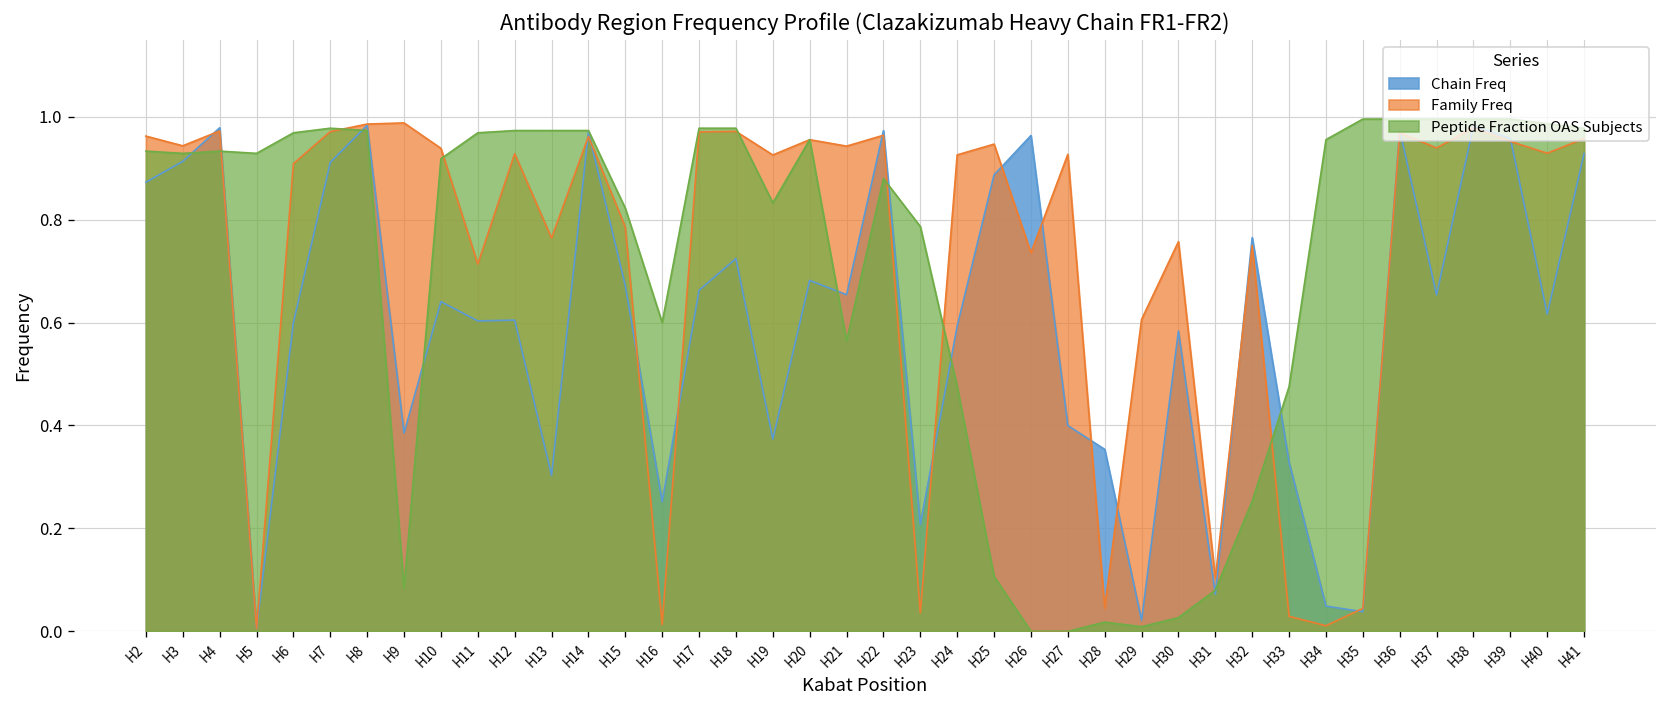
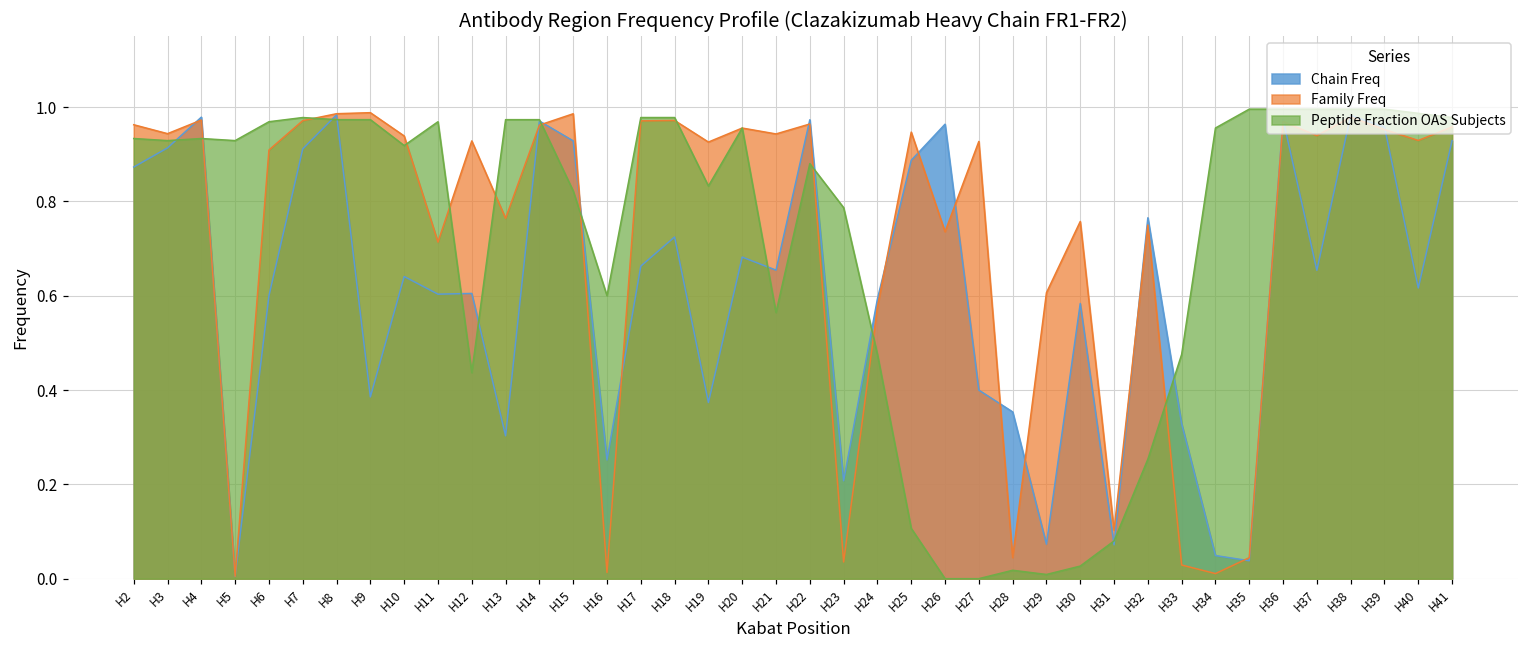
  {
    "Chain Freq": {
      "H2": 0.87,
      "H3": 0.91,
      "H4": 0.98,
      "H6": 0.60,
      "H7": 0.91,
      "H9": 0.39,
      "H10": 0.64,
      "H11": 0.60,
      "H12": 0.60,
      "H13": 0.30,
-     "H15": 0.67,
+     "H15": 0.93,
      "H16": 0.25,
      "H17": 0.66,
      "H18": 0.72,
      "H19": 0.37,
      "H20": 0.68,
      "H21": 0.65,
      "H22": 0.97,
      "H23": 0.21,
      "H24": 0.59,
      "H25": 0.89,
      "H26": 0.96,
      "H27": 0.40,
      "H28": 0.35,
-     "H29": 0.02,
+     "H29": 0.07,
      "H30": 0.58,
      "H31": 0.07,
      "H32": 0.77,
      "H33": 0.33,
      "H34": 0.05,
      "H35": 0.04,
      "H37": 0.65,
      "H40": 0.62,
      "H41": 0.93
    },
    "Family Freq": {
      "H2": 0.96,
      "H3": 0.94,
      "H4": 0.97,
      "H6": 0.91,
      "H7": 0.97,
      "H9": 0.99,
      "H10": 0.94,
      "H11": 0.71,
      "H12": 0.93,
      "H13": 0.76,
      "H14": 0.96,
-     "H15": 0.79,
+     "H15": 0.99,
      "H16": 0.01,
      "H17": 0.97,
      "H18": 0.97,
      "H19": 0.93,
      "H21": 0.94,
      "H22": 0.96,
      "H23": 0.04,
-     "H24": 0.93,
+     "H24": 0.58,
      "H25": 0.95,
      "H26": 0.74,
      "H27": 0.93,
      "H28": 0.04,
      "H29": 0.61,
      "H30": 0.76,
      "H31": 0.10,
      "H32": 0.75,
      "H33": 0.03,
      "H34": 0.01,
      "H35": 0.04,
      "H37": 0.94,
      "H40": 0.93
    },
    "Peptide Fraction OAS Subjects": {
      "H2": 0.93,
      "H3": 0.93,
      "H4": 0.93,
      "H5": 0.93,
      "H6": 0.97,
      "H7": 0.98,
      "H8": 0.97,
-     "H9": 0.08,
+     "H9": 0.97,
      "H10": 0.92,
      "H11": 0.97,
-     "H12": 0.97,
+     "H12": 0.44,
      "H13": 0.97,
      "H15": 0.82,
      "H16": 0.60,
      "H17": 0.98,
      "H18": 0.98,
      "H19": 0.83,
      "H21": 0.56,
      "H22": 0.88,
      "H23": 0.79,
      "H24": 0.48,
      "H25": 0.11,
      "H26": 0.00,
      "H27": 0.00,
      "H28": 0.02,
      "H29": 0.01,
      "H30": 0.03,
      "H31": 0.08,
      "H32": 0.25,
      "H33": 0.48,
      "H34": 0.96,
      "H35": 1.00
    }
  }
